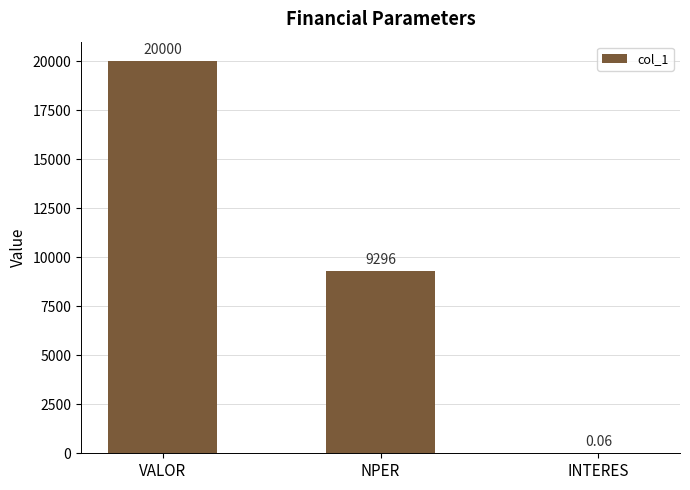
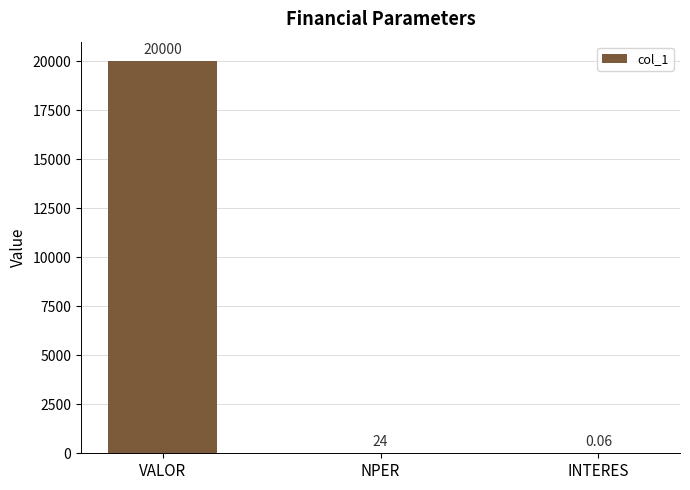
  {
    "VALOR": 20000,
-   "NPER": 9296,
+   "NPER": 24,
    "INTERES": 0.06
  }
